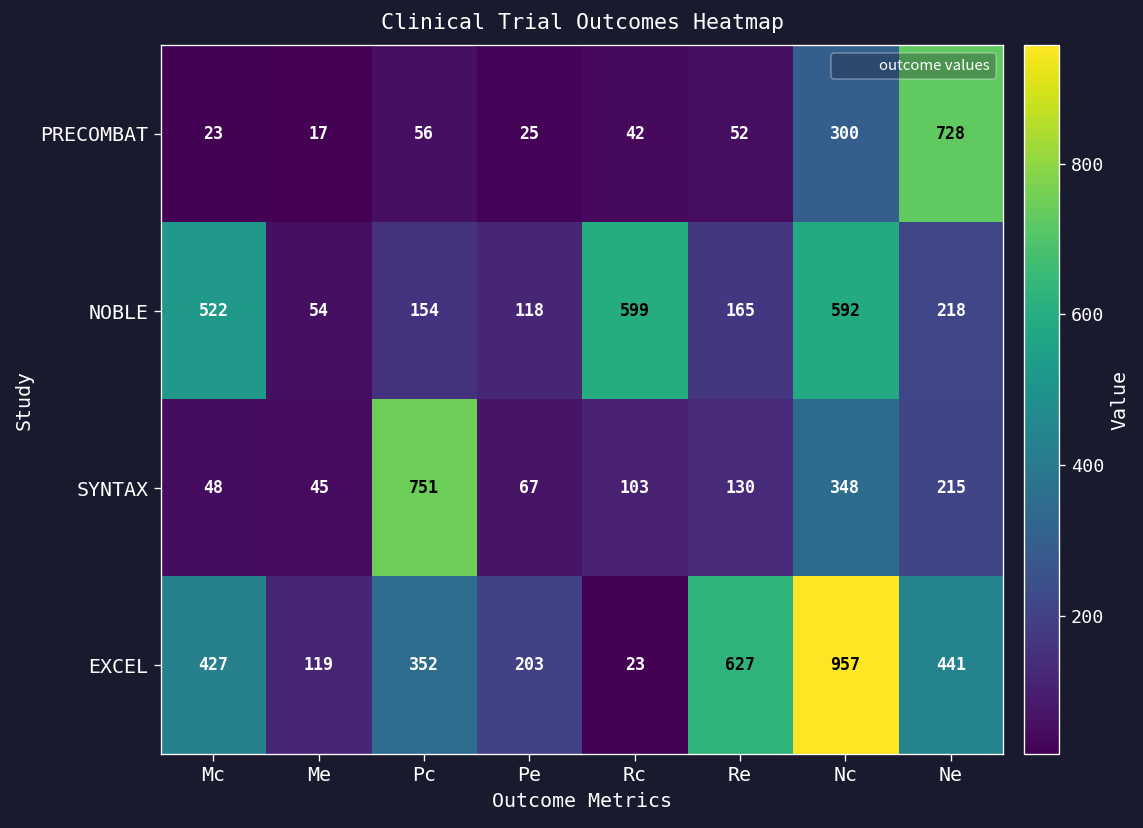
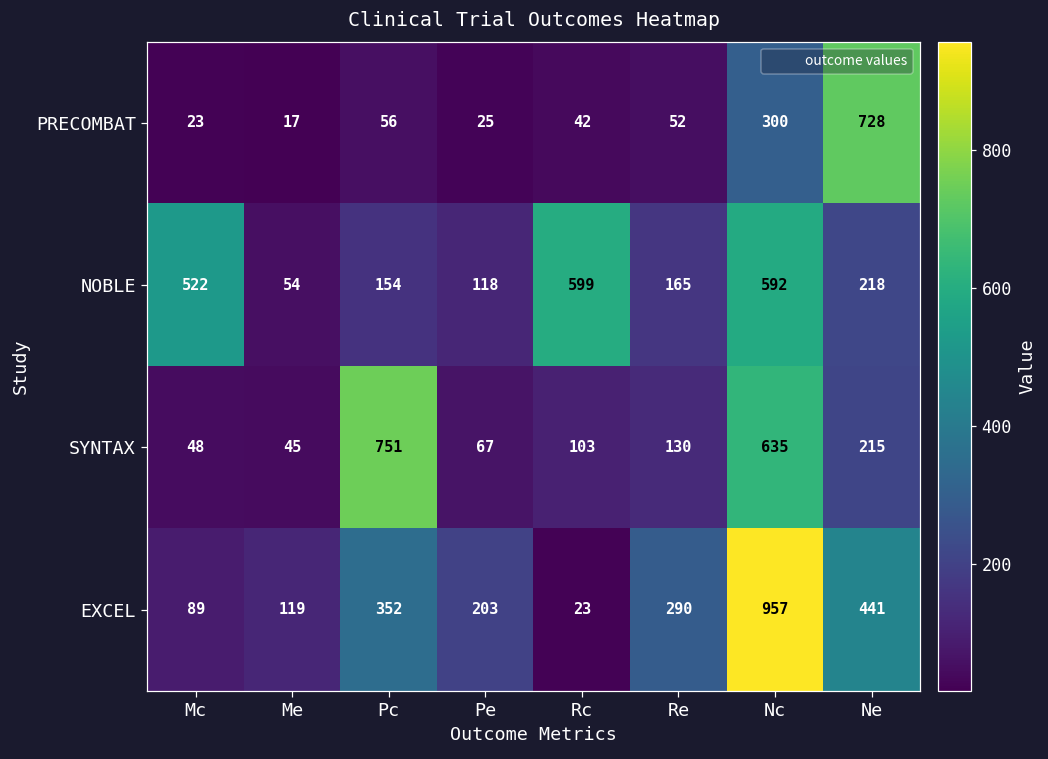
  {
    "PRECOMBAT": {
      "Mc": 23,
      "Me": 17,
      "Pc": 56,
      "Pe": 25,
      "Rc": 42,
      "Re": 52,
      "Nc": 300,
      "Ne": 728
    },
    "NOBLE": {
      "Mc": 522,
      "Me": 54,
      "Pc": 154,
      "Pe": 118,
      "Rc": 599,
      "Re": 165,
      "Nc": 592,
      "Ne": 218
    },
    "SYNTAX": {
      "Mc": 48,
      "Me": 45,
      "Pc": 751,
      "Pe": 67,
      "Rc": 103,
      "Re": 130,
-     "Nc": 348,
+     "Nc": 635,
      "Ne": 215
    },
    "EXCEL": {
-     "Mc": 427,
+     "Mc": 89,
      "Me": 119,
      "Pc": 352,
      "Pe": 203,
      "Rc": 23,
-     "Re": 627,
+     "Re": 290,
      "Nc": 957,
      "Ne": 441
    }
  }
